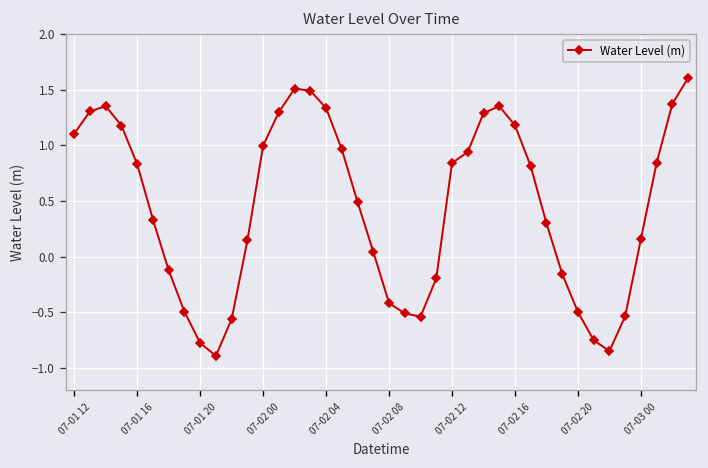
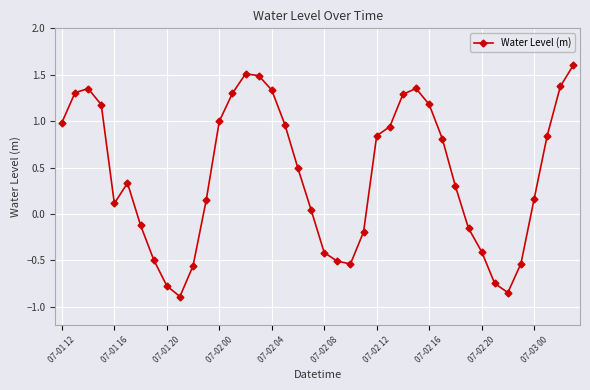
  {
-   "07-01 12": 1.1,
-   "07-01 16": 0.8,
+   "07-01 12": 1.0,
+   "07-01 16": 0.1,
    "07-01 20": -0.8,
    "07-02 00": 1.0,
    "07-02 04": 1.3,
    "07-02 08": -0.4,
    "07-02 12": 0.8,
    "07-02 16": 1.2,
-   "07-02 20": -0.5,
+   "07-02 20": -0.4,
    "07-03 00": 0.2
  }
